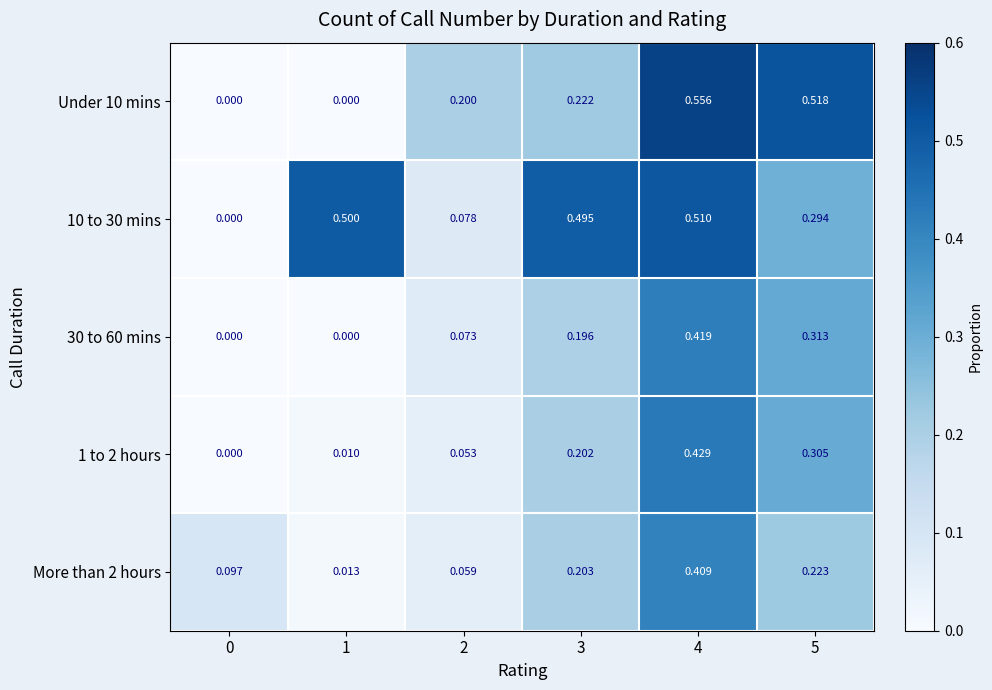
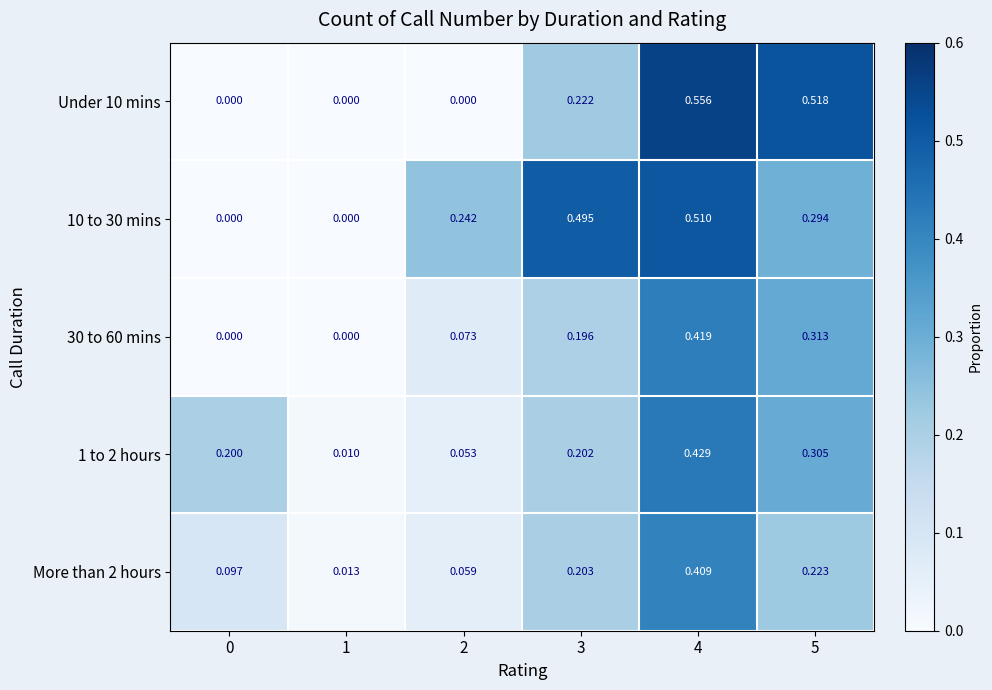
  {
    "Under 10 mins": {
      "0": 0.000,
      "1": 0.000,
-     "2": 0.200,
+     "2": 0.000,
      "3": 0.222,
      "4": 0.556,
      "5": 0.518
    },
    "10 to 30 mins": {
      "0": 0.000,
-     "1": 0.500,
-     "2": 0.078,
+     "1": 0.000,
+     "2": 0.242,
      "3": 0.495,
      "4": 0.510,
      "5": 0.294
    },
    "30 to 60 mins": {
      "0": 0.000,
      "1": 0.000,
      "2": 0.073,
      "3": 0.196,
      "4": 0.419,
      "5": 0.313
    },
    "1 to 2 hours": {
-     "0": 0.000,
+     "0": 0.200,
      "1": 0.010,
      "2": 0.053,
      "3": 0.202,
      "4": 0.429,
      "5": 0.305
    },
    "More than 2 hours": {
      "0": 0.097,
      "1": 0.013,
      "2": 0.059,
      "3": 0.203,
      "4": 0.409,
      "5": 0.223
    }
  }
